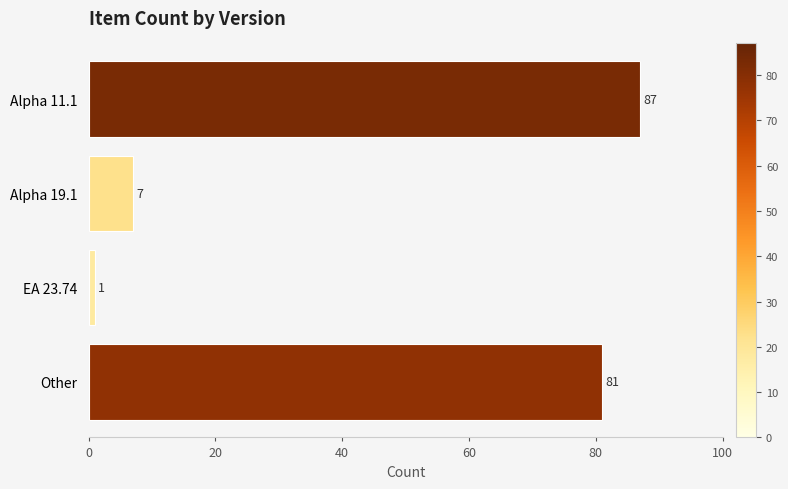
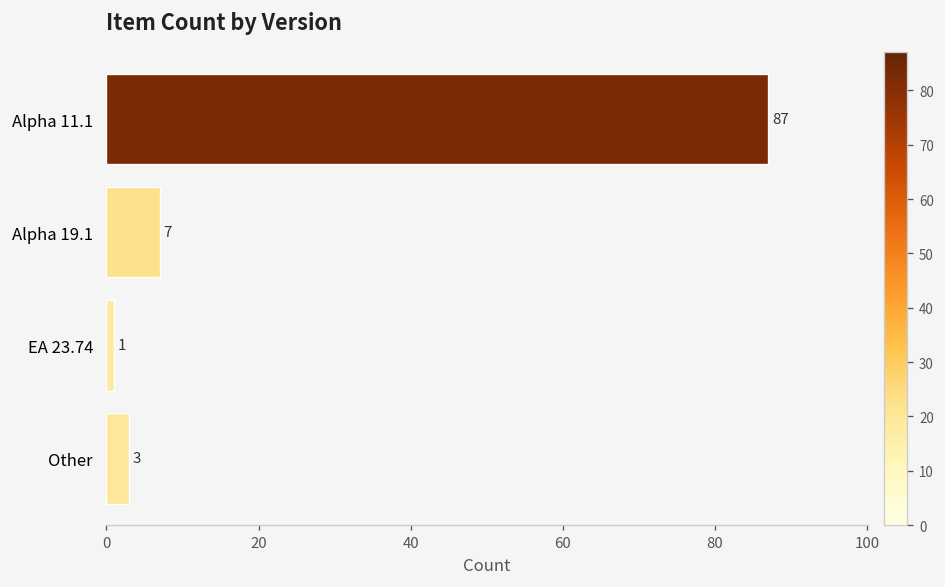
  {
    "Alpha 11.1": 87,
    "Alpha 19.1": 7,
    "EA 23.74": 1,
-   "Other": 81
+   "Other": 3
  }
